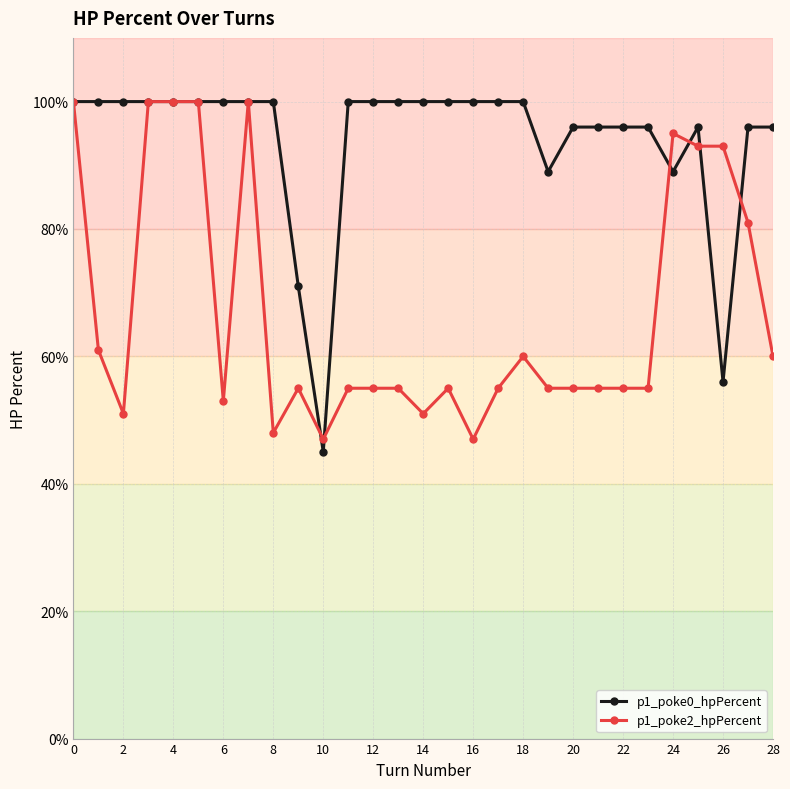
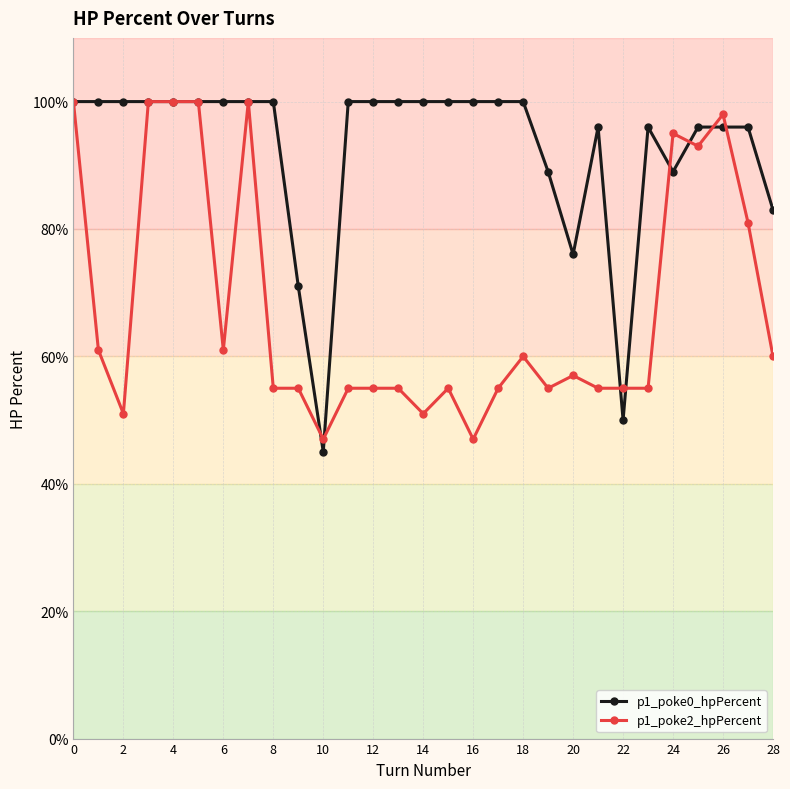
  {
    "p1_poke0_hpPercent": {
      "2": "100%",
      "6": "100%",
      "8": "100%",
      "10": "45%",
      "12": "100%",
      "14": "100%",
      "16": "100%",
      "18": "100%",
-     "20": "96%",
-     "22": "96%",
+     "20": "76%",
+     "22": "50%",
      "24": "89%",
-     "26": "56%",
-     "28": "96%"
+     "26": "96%",
+     "28": "83%"
    },
    "p1_poke2_hpPercent": {
      "2": "51%",
-     "6": "53%",
-     "8": "48%",
+     "6": "61%",
+     "8": "55%",
      "10": "47%",
      "12": "55%",
      "14": "51%",
      "16": "47%",
      "18": "60%",
-     "20": "55%",
+     "20": "57%",
      "22": "55%",
      "24": "95%",
-     "26": "93%",
+     "26": "98%",
      "28": "60%"
    }
  }
